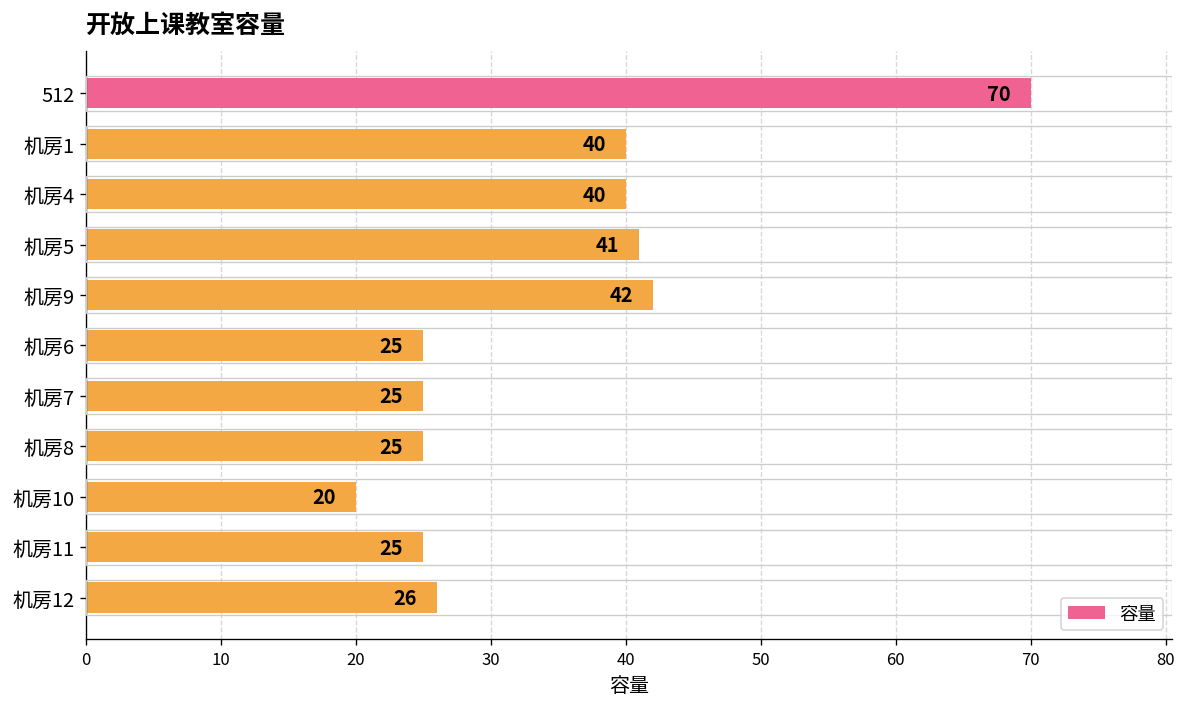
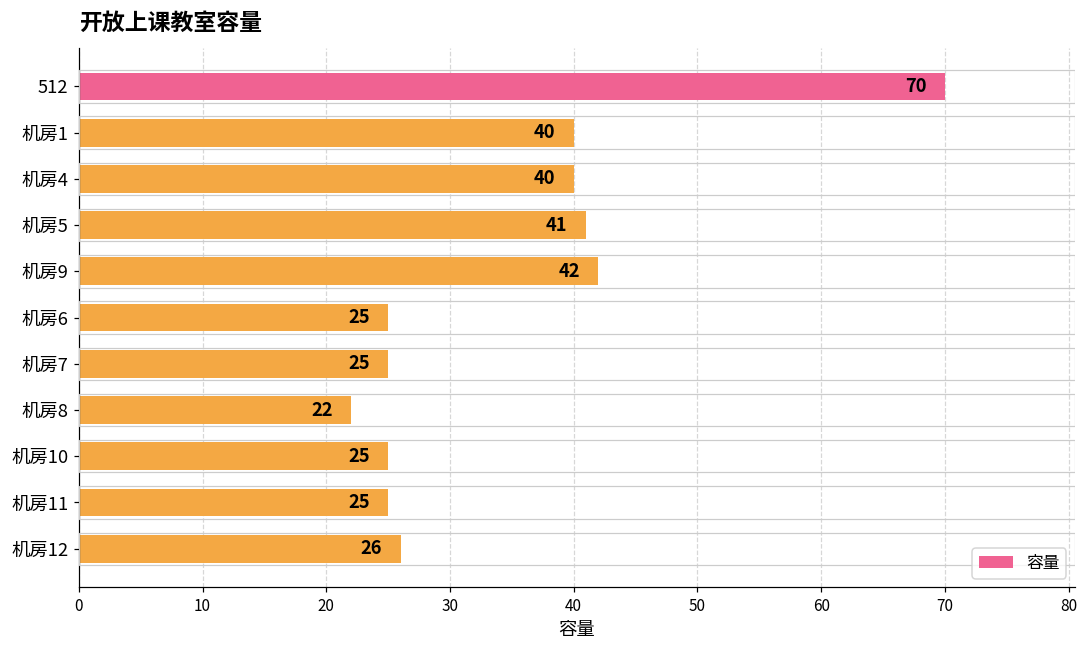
  {
    "512": 70,
    "机房1": 40,
    "机房4": 40,
    "机房5": 41,
    "机房9": 42,
    "机房6": 25,
    "机房7": 25,
-   "机房8": 25,
-   "机房10": 20,
+   "机房8": 22,
+   "机房10": 25,
    "机房11": 25,
    "机房12": 26
  }
